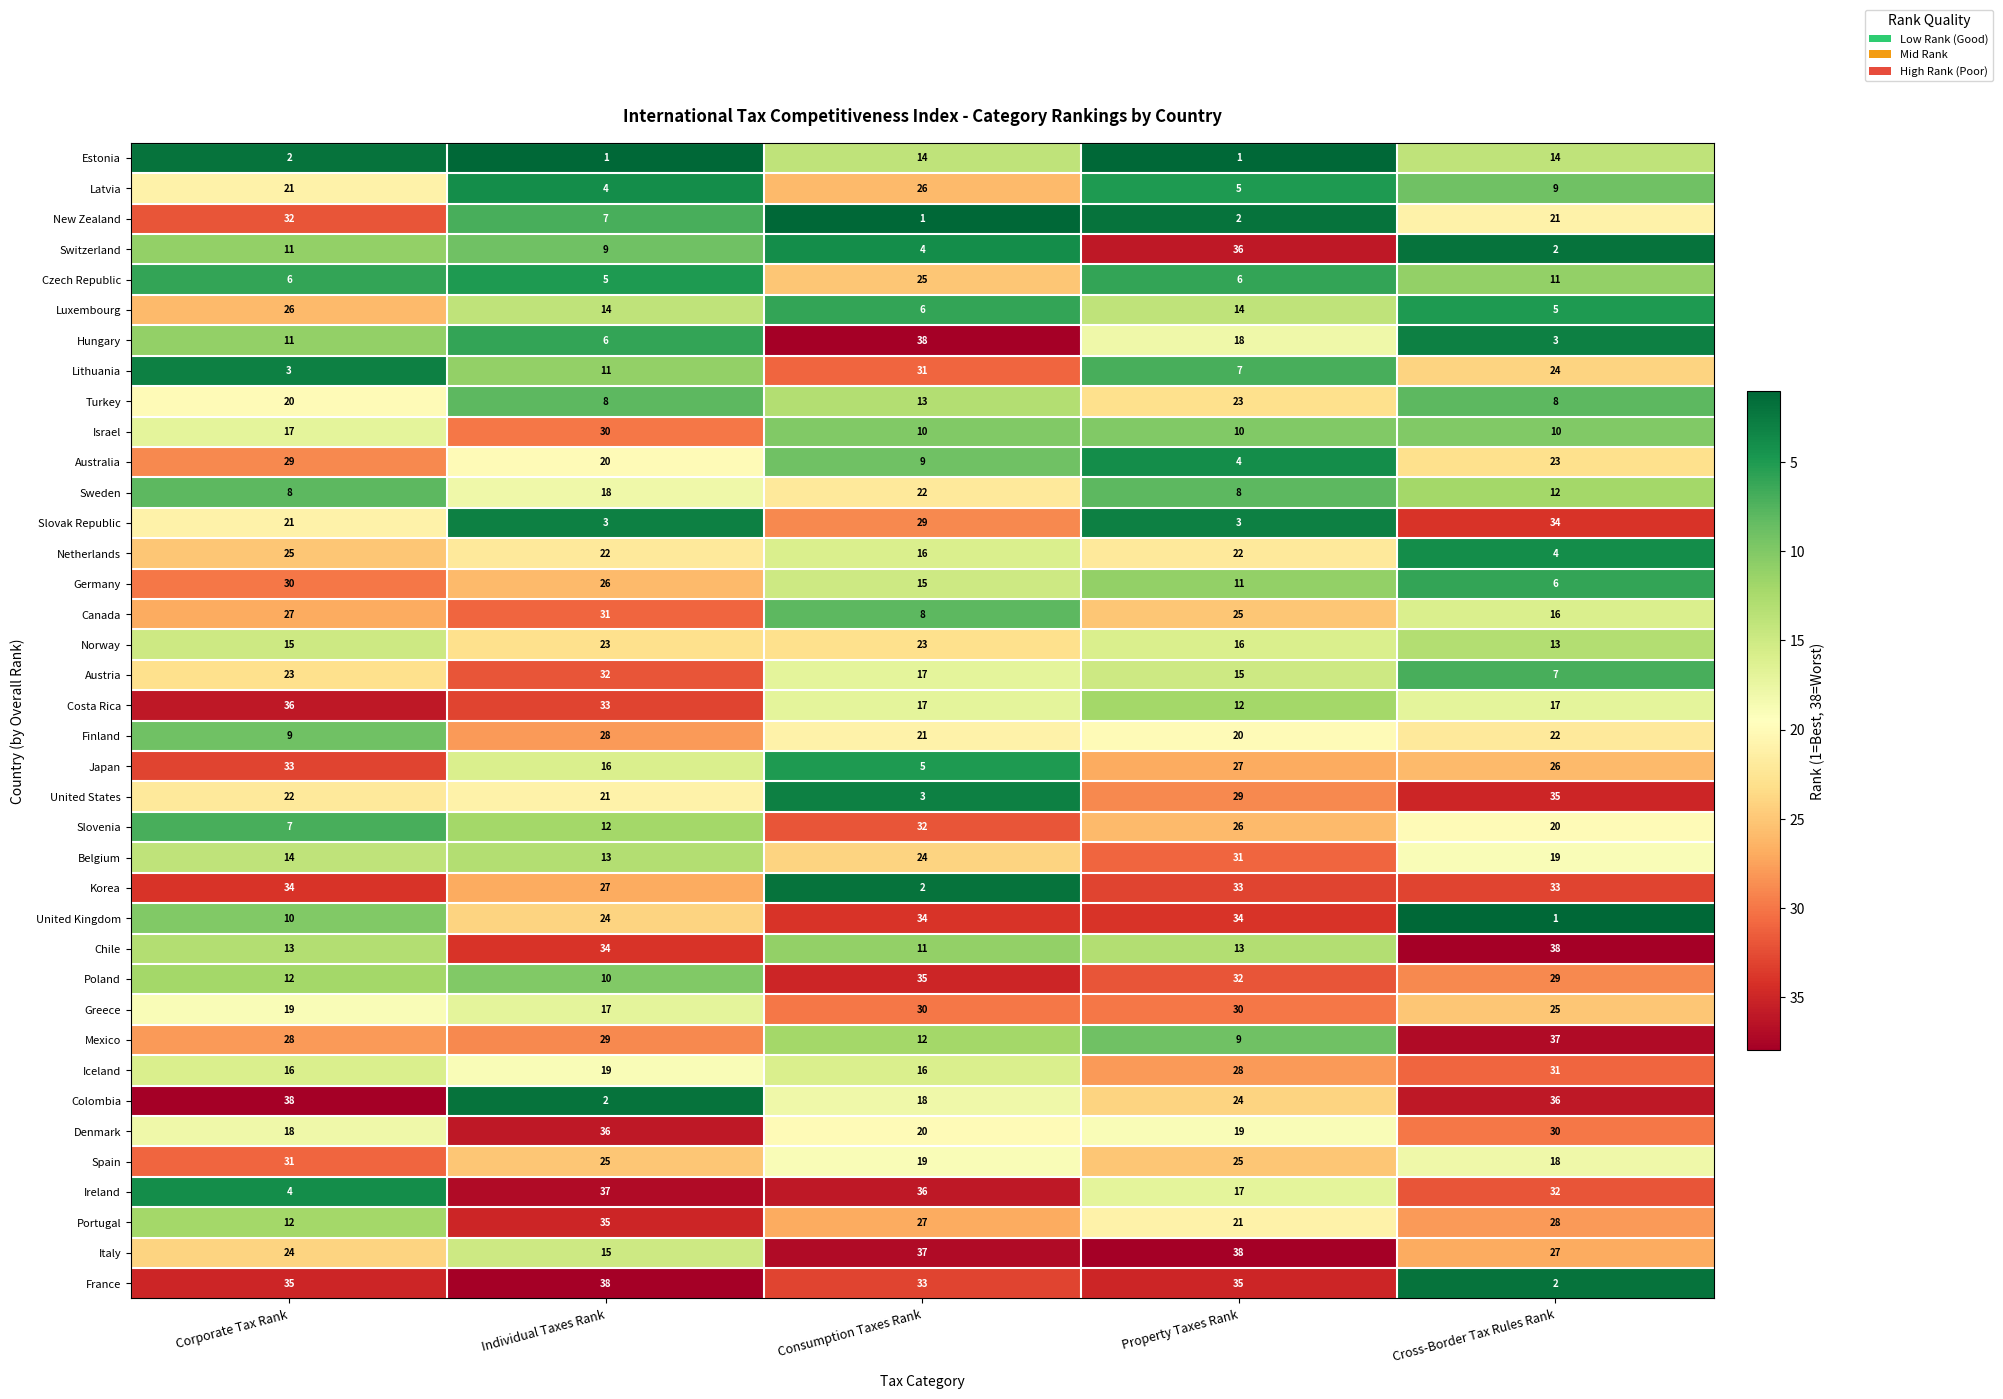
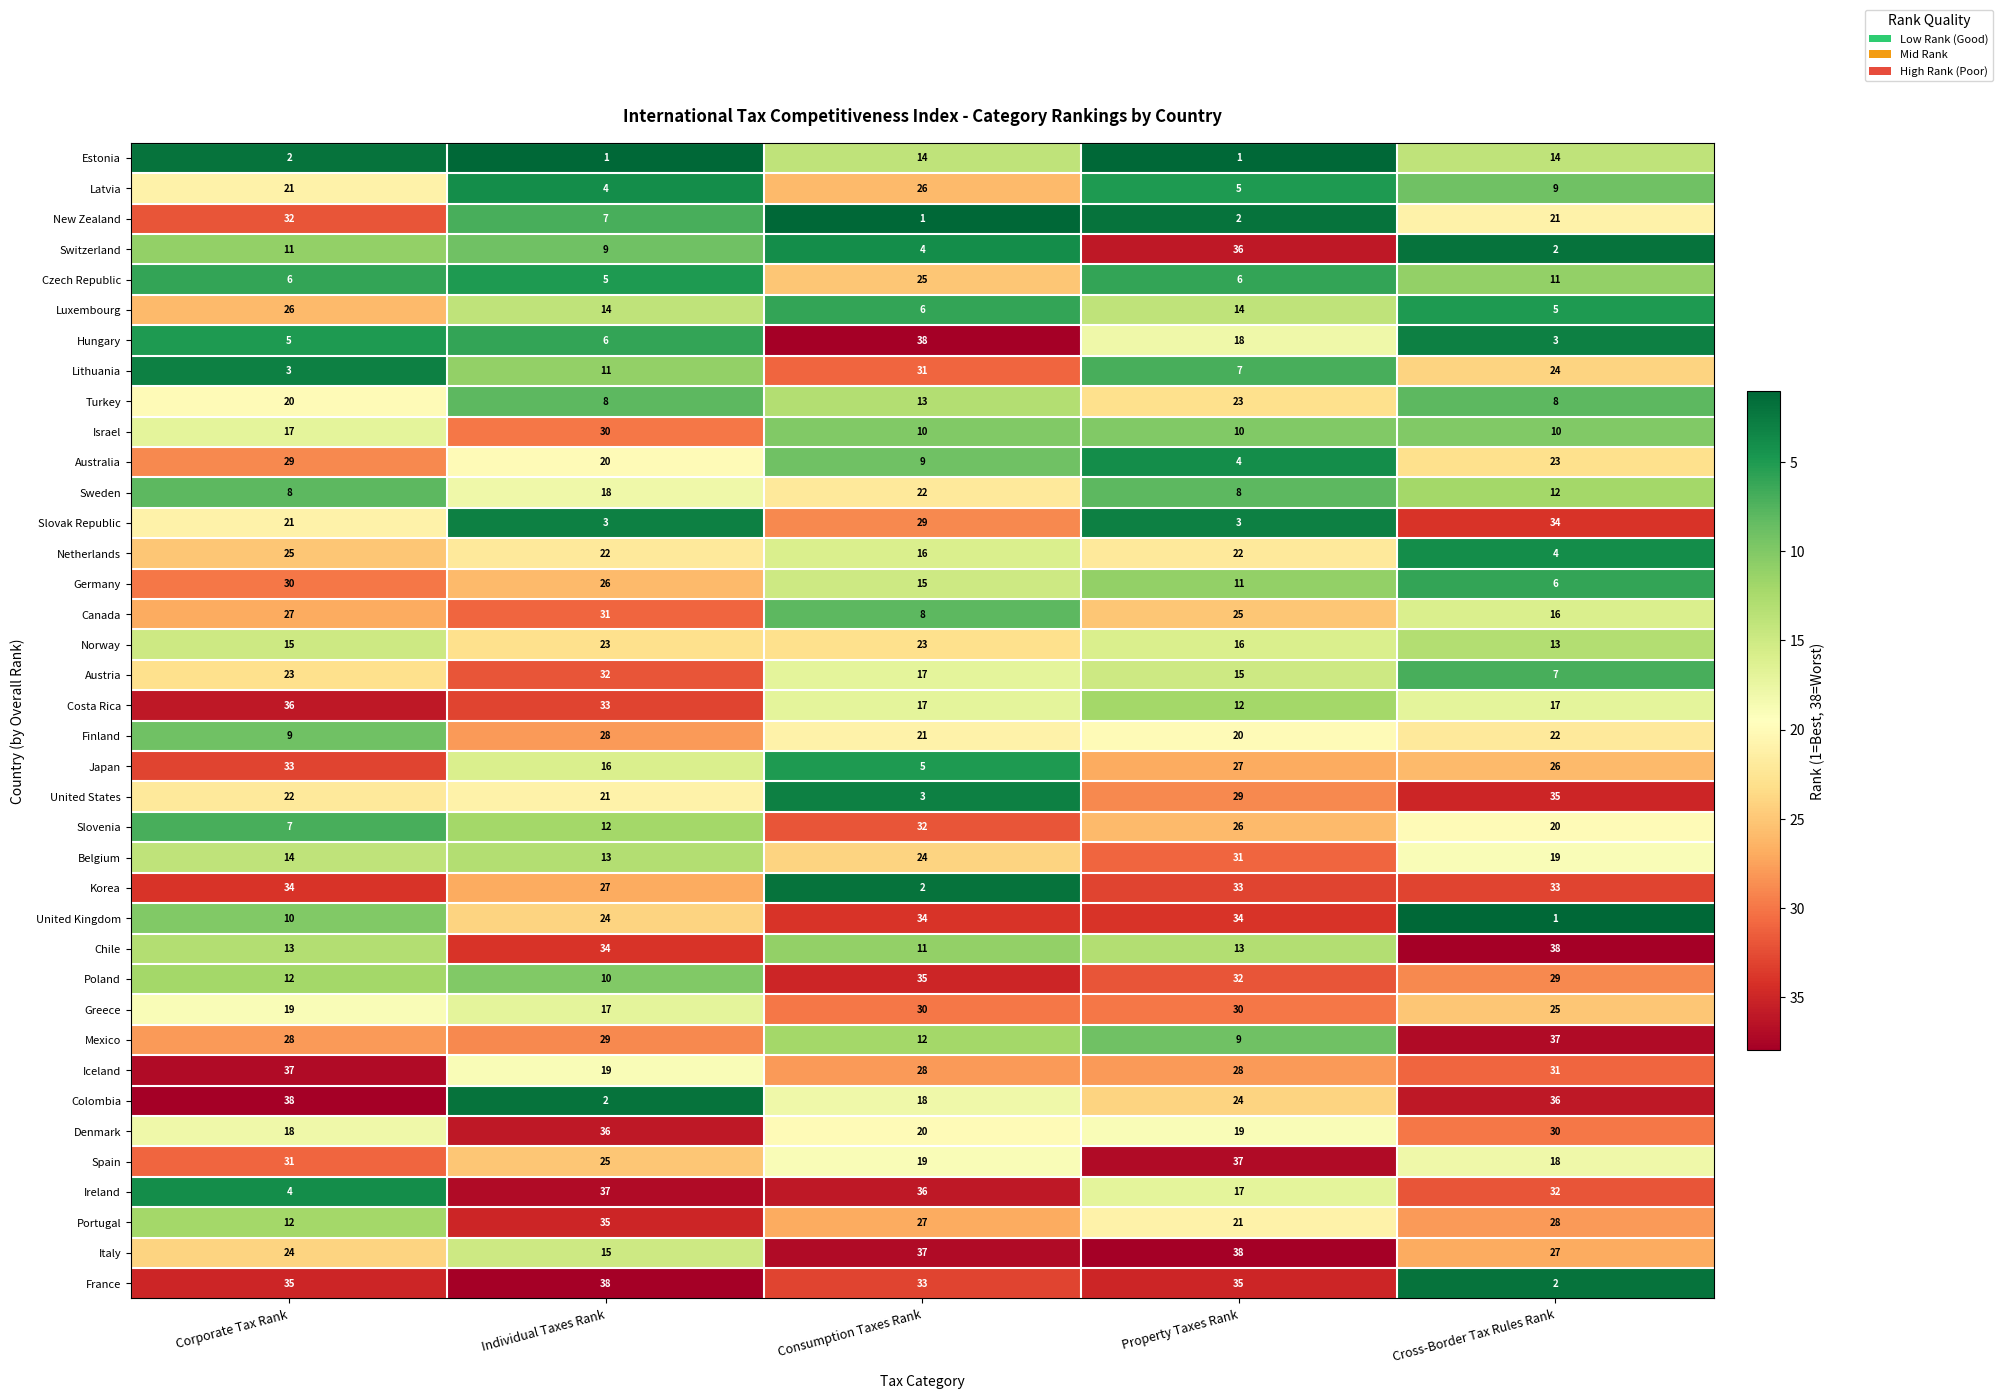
  {
    "Estonia": {
      "Corporate Tax Rank": 2,
      "Individual Taxes Rank": 1,
      "Consumption Taxes Rank": 14,
      "Property Taxes Rank": 1,
      "Cross-Border Tax Rules Rank": 14
    },
    "Latvia": {
      "Corporate Tax Rank": 21,
      "Individual Taxes Rank": 4,
      "Consumption Taxes Rank": 26,
      "Property Taxes Rank": 5,
      "Cross-Border Tax Rules Rank": 9
    },
    "New Zealand": {
      "Corporate Tax Rank": 32,
      "Individual Taxes Rank": 7,
      "Consumption Taxes Rank": 1,
      "Property Taxes Rank": 2,
      "Cross-Border Tax Rules Rank": 21
    },
    "Switzerland": {
      "Corporate Tax Rank": 11,
      "Individual Taxes Rank": 9,
      "Consumption Taxes Rank": 4,
      "Property Taxes Rank": 36,
      "Cross-Border Tax Rules Rank": 2
    },
    "Czech Republic": {
      "Corporate Tax Rank": 6,
      "Individual Taxes Rank": 5,
      "Consumption Taxes Rank": 25,
      "Property Taxes Rank": 6,
      "Cross-Border Tax Rules Rank": 11
    },
    "Luxembourg": {
      "Corporate Tax Rank": 26,
      "Individual Taxes Rank": 14,
      "Consumption Taxes Rank": 6,
      "Property Taxes Rank": 14,
      "Cross-Border Tax Rules Rank": 5
    },
    "Hungary": {
-     "Corporate Tax Rank": 11,
+     "Corporate Tax Rank": 5,
      "Individual Taxes Rank": 6,
      "Consumption Taxes Rank": 38,
      "Property Taxes Rank": 18,
      "Cross-Border Tax Rules Rank": 3
    },
    "Lithuania": {
      "Corporate Tax Rank": 3,
      "Individual Taxes Rank": 11,
      "Consumption Taxes Rank": 31,
      "Property Taxes Rank": 7,
      "Cross-Border Tax Rules Rank": 24
    },
    "Turkey": {
      "Corporate Tax Rank": 20,
      "Individual Taxes Rank": 8,
      "Consumption Taxes Rank": 13,
      "Property Taxes Rank": 23,
      "Cross-Border Tax Rules Rank": 8
    },
    "Israel": {
      "Corporate Tax Rank": 17,
      "Individual Taxes Rank": 30,
      "Consumption Taxes Rank": 10,
      "Property Taxes Rank": 10,
      "Cross-Border Tax Rules Rank": 10
    },
    "Australia": {
      "Corporate Tax Rank": 29,
      "Individual Taxes Rank": 20,
      "Consumption Taxes Rank": 9,
      "Property Taxes Rank": 4,
      "Cross-Border Tax Rules Rank": 23
    },
    "Sweden": {
      "Corporate Tax Rank": 8,
      "Individual Taxes Rank": 18,
      "Consumption Taxes Rank": 22,
      "Property Taxes Rank": 8,
      "Cross-Border Tax Rules Rank": 12
    },
    "Slovak Republic": {
      "Corporate Tax Rank": 21,
      "Individual Taxes Rank": 3,
      "Consumption Taxes Rank": 29,
      "Property Taxes Rank": 3,
      "Cross-Border Tax Rules Rank": 34
    },
    "Netherlands": {
      "Corporate Tax Rank": 25,
      "Individual Taxes Rank": 22,
      "Consumption Taxes Rank": 16,
      "Property Taxes Rank": 22,
      "Cross-Border Tax Rules Rank": 4
    },
    "Germany": {
      "Corporate Tax Rank": 30,
      "Individual Taxes Rank": 26,
      "Consumption Taxes Rank": 15,
      "Property Taxes Rank": 11,
      "Cross-Border Tax Rules Rank": 6
    },
    "Canada": {
      "Corporate Tax Rank": 27,
      "Individual Taxes Rank": 31,
      "Consumption Taxes Rank": 8,
      "Property Taxes Rank": 25,
      "Cross-Border Tax Rules Rank": 16
    },
    "Norway": {
      "Corporate Tax Rank": 15,
      "Individual Taxes Rank": 23,
      "Consumption Taxes Rank": 23,
      "Property Taxes Rank": 16,
      "Cross-Border Tax Rules Rank": 13
    },
    "Austria": {
      "Corporate Tax Rank": 23,
      "Individual Taxes Rank": 32,
      "Consumption Taxes Rank": 17,
      "Property Taxes Rank": 15,
      "Cross-Border Tax Rules Rank": 7
    },
    "Costa Rica": {
      "Corporate Tax Rank": 36,
      "Individual Taxes Rank": 33,
      "Consumption Taxes Rank": 17,
      "Property Taxes Rank": 12,
      "Cross-Border Tax Rules Rank": 17
    },
    "Finland": {
      "Corporate Tax Rank": 9,
      "Individual Taxes Rank": 28,
      "Consumption Taxes Rank": 21,
      "Property Taxes Rank": 20,
      "Cross-Border Tax Rules Rank": 22
    },
    "Japan": {
      "Corporate Tax Rank": 33,
      "Individual Taxes Rank": 16,
      "Consumption Taxes Rank": 5,
      "Property Taxes Rank": 27,
      "Cross-Border Tax Rules Rank": 26
    },
    "United States": {
      "Corporate Tax Rank": 22,
      "Individual Taxes Rank": 21,
      "Consumption Taxes Rank": 3,
      "Property Taxes Rank": 29,
      "Cross-Border Tax Rules Rank": 35
    },
    "Slovenia": {
      "Corporate Tax Rank": 7,
      "Individual Taxes Rank": 12,
      "Consumption Taxes Rank": 32,
      "Property Taxes Rank": 26,
      "Cross-Border Tax Rules Rank": 20
    },
    "Belgium": {
      "Corporate Tax Rank": 14,
      "Individual Taxes Rank": 13,
      "Consumption Taxes Rank": 24,
      "Property Taxes Rank": 31,
      "Cross-Border Tax Rules Rank": 19
    },
    "Korea": {
      "Corporate Tax Rank": 34,
      "Individual Taxes Rank": 27,
      "Consumption Taxes Rank": 2,
      "Property Taxes Rank": 33,
      "Cross-Border Tax Rules Rank": 33
    },
    "United Kingdom": {
      "Corporate Tax Rank": 10,
      "Individual Taxes Rank": 24,
      "Consumption Taxes Rank": 34,
      "Property Taxes Rank": 34,
      "Cross-Border Tax Rules Rank": 1
    },
    "Chile": {
      "Corporate Tax Rank": 13,
      "Individual Taxes Rank": 34,
      "Consumption Taxes Rank": 11,
      "Property Taxes Rank": 13,
      "Cross-Border Tax Rules Rank": 38
    },
    "Poland": {
      "Corporate Tax Rank": 12,
      "Individual Taxes Rank": 10,
      "Consumption Taxes Rank": 35,
      "Property Taxes Rank": 32,
      "Cross-Border Tax Rules Rank": 29
    },
    "Greece": {
      "Corporate Tax Rank": 19,
      "Individual Taxes Rank": 17,
      "Consumption Taxes Rank": 30,
      "Property Taxes Rank": 30,
      "Cross-Border Tax Rules Rank": 25
    },
    "Mexico": {
      "Corporate Tax Rank": 28,
      "Individual Taxes Rank": 29,
      "Consumption Taxes Rank": 12,
      "Property Taxes Rank": 9,
      "Cross-Border Tax Rules Rank": 37
    },
    "Iceland": {
-     "Corporate Tax Rank": 16,
+     "Corporate Tax Rank": 37,
      "Individual Taxes Rank": 19,
-     "Consumption Taxes Rank": 16,
+     "Consumption Taxes Rank": 28,
      "Property Taxes Rank": 28,
      "Cross-Border Tax Rules Rank": 31
    },
    "Colombia": {
      "Corporate Tax Rank": 38,
      "Individual Taxes Rank": 2,
      "Consumption Taxes Rank": 18,
      "Property Taxes Rank": 24,
      "Cross-Border Tax Rules Rank": 36
    },
    "Denmark": {
      "Corporate Tax Rank": 18,
      "Individual Taxes Rank": 36,
      "Consumption Taxes Rank": 20,
      "Property Taxes Rank": 19,
      "Cross-Border Tax Rules Rank": 30
    },
    "Spain": {
      "Corporate Tax Rank": 31,
      "Individual Taxes Rank": 25,
      "Consumption Taxes Rank": 19,
-     "Property Taxes Rank": 25,
+     "Property Taxes Rank": 37,
      "Cross-Border Tax Rules Rank": 18
    },
    "Ireland": {
      "Corporate Tax Rank": 4,
      "Individual Taxes Rank": 37,
      "Consumption Taxes Rank": 36,
      "Property Taxes Rank": 17,
      "Cross-Border Tax Rules Rank": 32
    },
    "Portugal": {
      "Corporate Tax Rank": 12,
      "Individual Taxes Rank": 35,
      "Consumption Taxes Rank": 27,
      "Property Taxes Rank": 21,
      "Cross-Border Tax Rules Rank": 28
    },
    "Italy": {
      "Corporate Tax Rank": 24,
      "Individual Taxes Rank": 15,
      "Consumption Taxes Rank": 37,
      "Property Taxes Rank": 38,
      "Cross-Border Tax Rules Rank": 27
    },
    "France": {
      "Corporate Tax Rank": 35,
      "Individual Taxes Rank": 38,
      "Consumption Taxes Rank": 33,
      "Property Taxes Rank": 35,
      "Cross-Border Tax Rules Rank": 2
    }
  }
